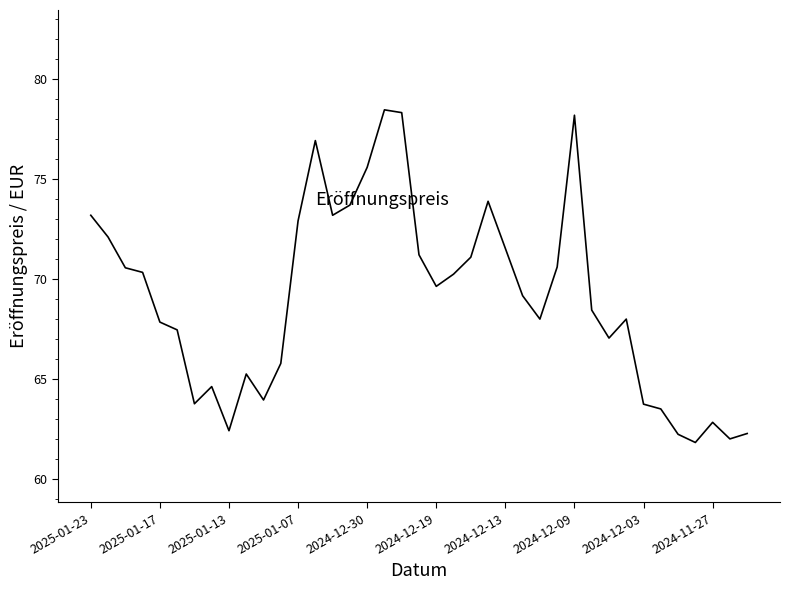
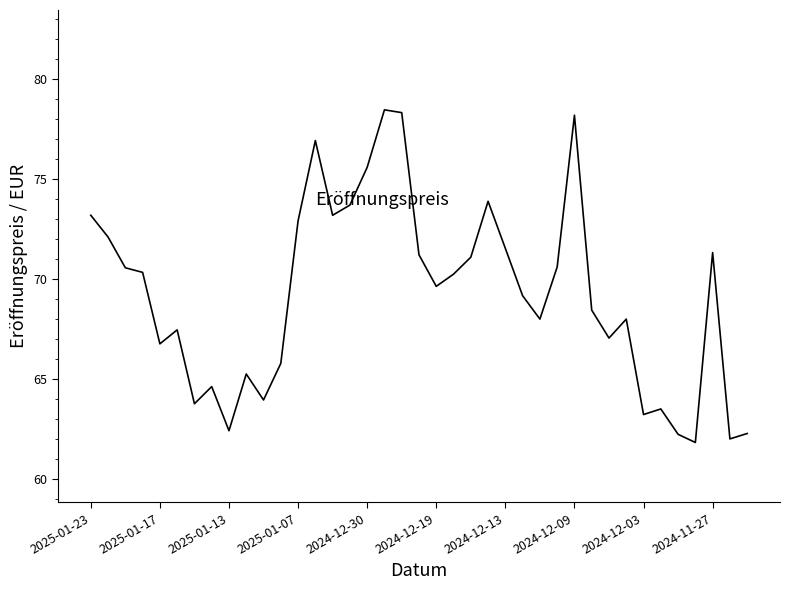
  {
    "2025-01-23": 73.2,
-   "2025-01-17": 67.8,
+   "2025-01-17": 66.8,
    "2025-01-13": 62.4,
    "2025-01-07": 72.9,
    "2024-12-30": 75.6,
    "2024-12-19": 69.6,
    "2024-12-13": 71.5,
    "2024-12-09": 78.2,
-   "2024-12-03": 63.7,
-   "2024-11-27": 62.8
+   "2024-12-03": 63.2,
+   "2024-11-27": 71.3
  }
